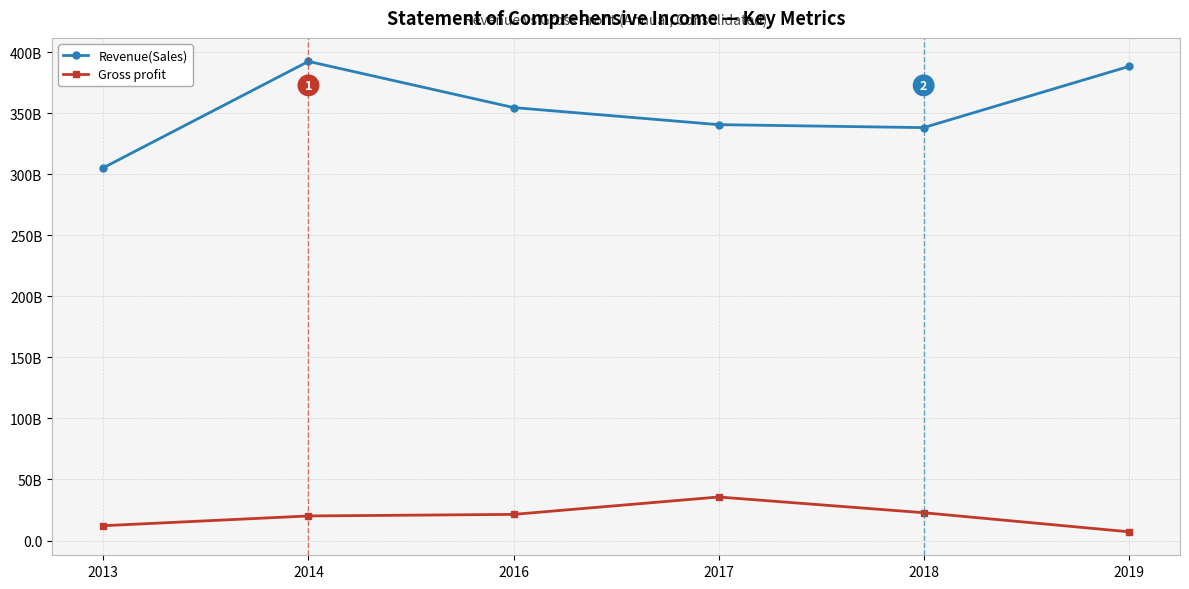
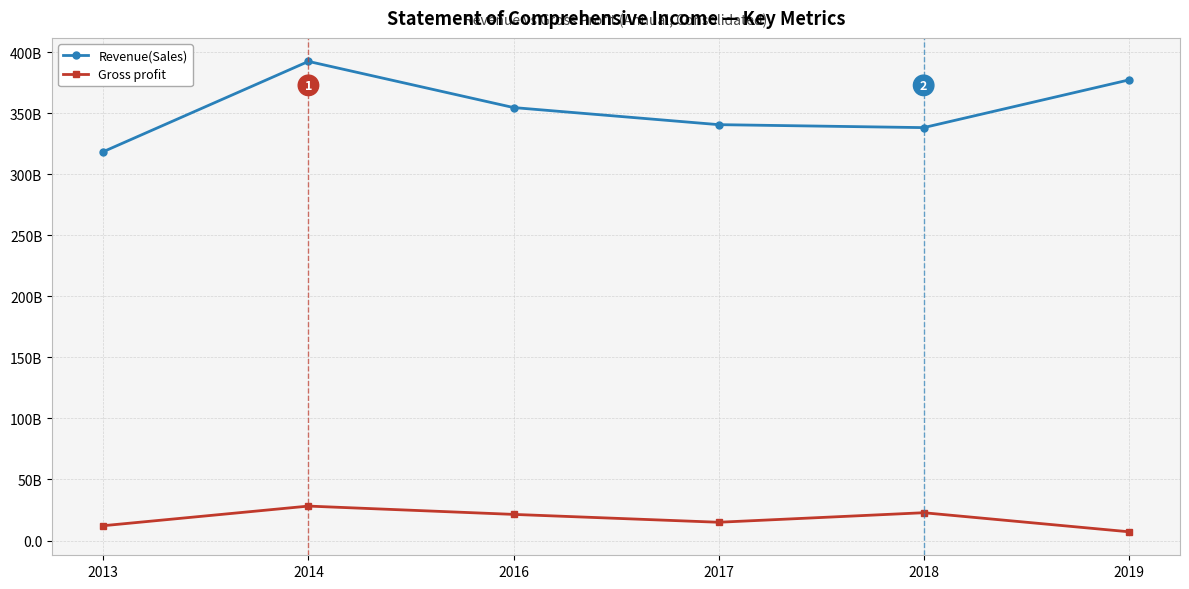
  {
    "Revenue(Sales)": {
-     "2013": 305000000000,
+     "2013": 319000000000,
      "2016": 355000000000,
      "2017": 341000000000,
      "2018": 338000000000,
-     "2019": 388000000000
+     "2019": 377000000000
    },
    "Gross profit": {
      "2013": 12000000000,
-     "2014": 20000000000,
+     "2014": 28000000000,
      "2016": 21000000000,
-     "2017": 36000000000,
+     "2017": 15000000000,
      "2018": 23000000000,
      "2019": 7000000000
    }
  }
